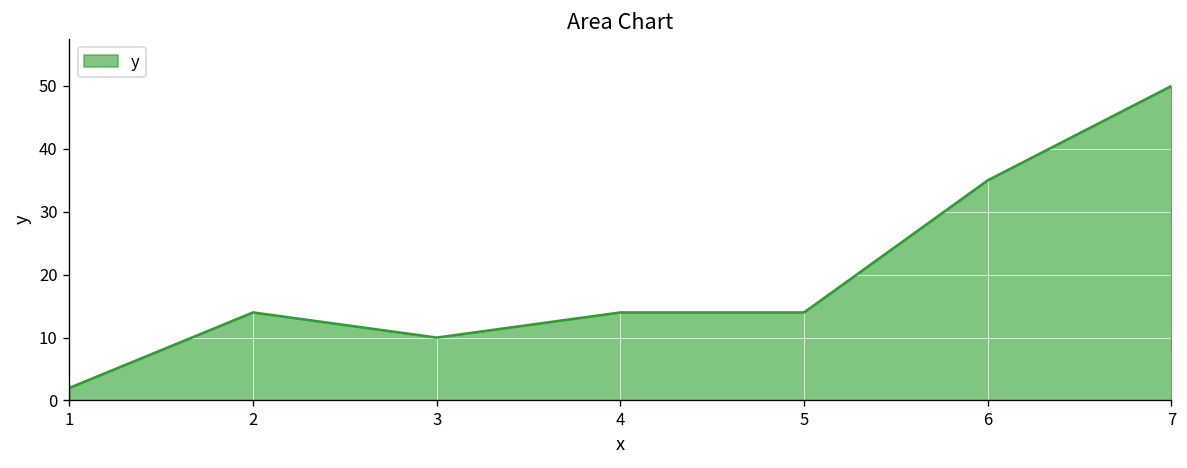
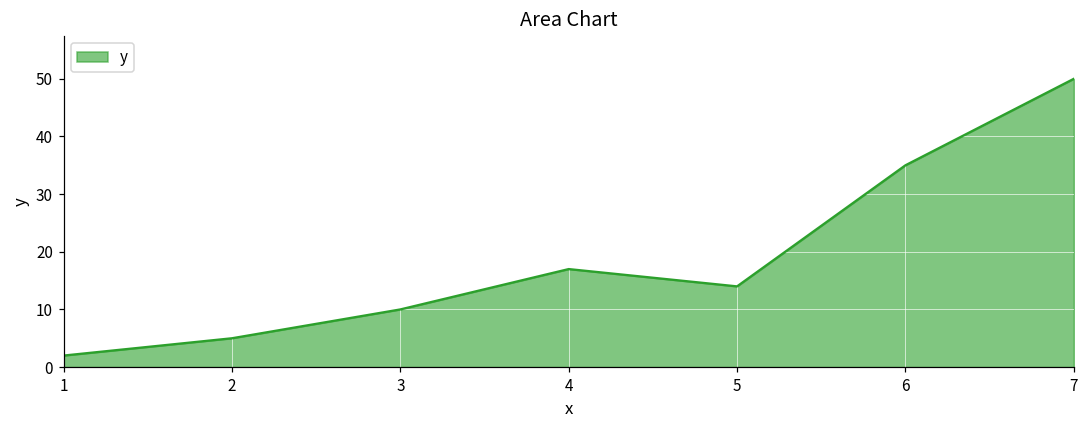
  {
    "1": 2,
-   "2": 14,
+   "2": 5,
    "3": 10,
-   "4": 14,
+   "4": 17,
    "5": 14,
    "6": 35,
    "7": 50
  }
